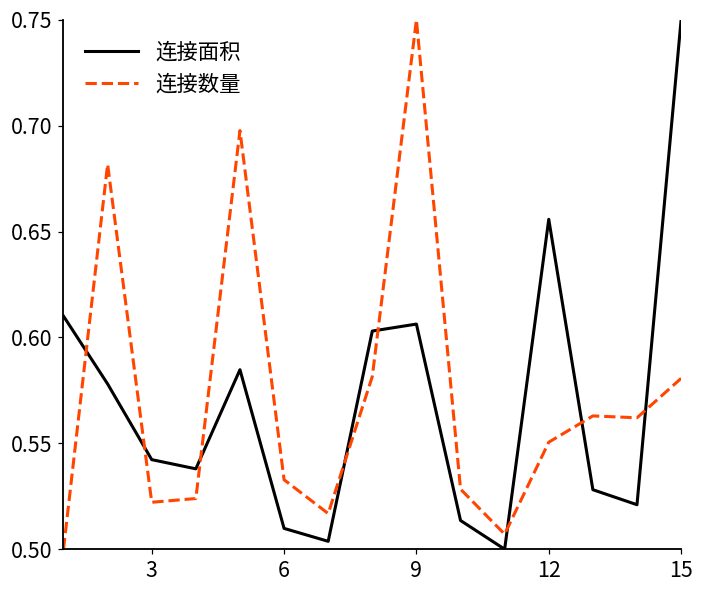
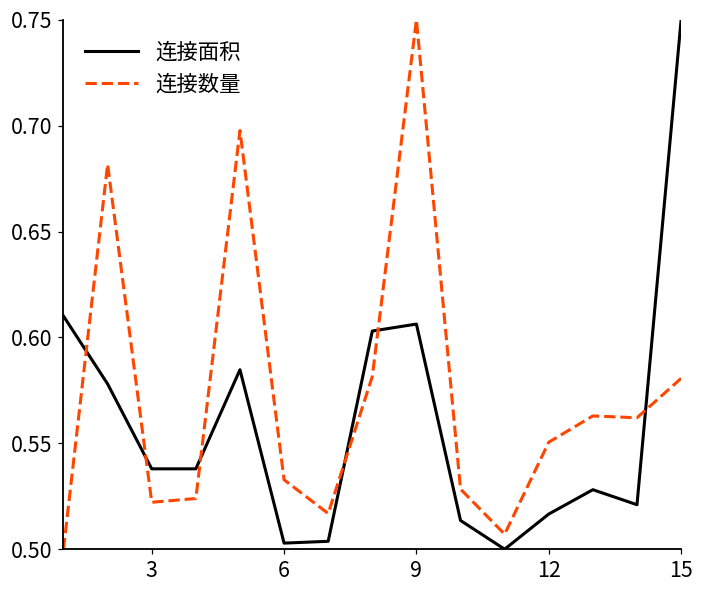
  {
    "连接面积": {
-     "3": 0.542,
-     "6": 0.510,
+     "3": 0.538,
+     "6": 0.503,
      "9": 0.606,
-     "12": 0.656,
+     "12": 0.517,
      "15": 0.750
    },
    "连接数量": {
      "3": 0.522,
      "6": 0.533,
      "9": 0.750,
      "12": 0.551,
      "15": 0.581
    }
  }
